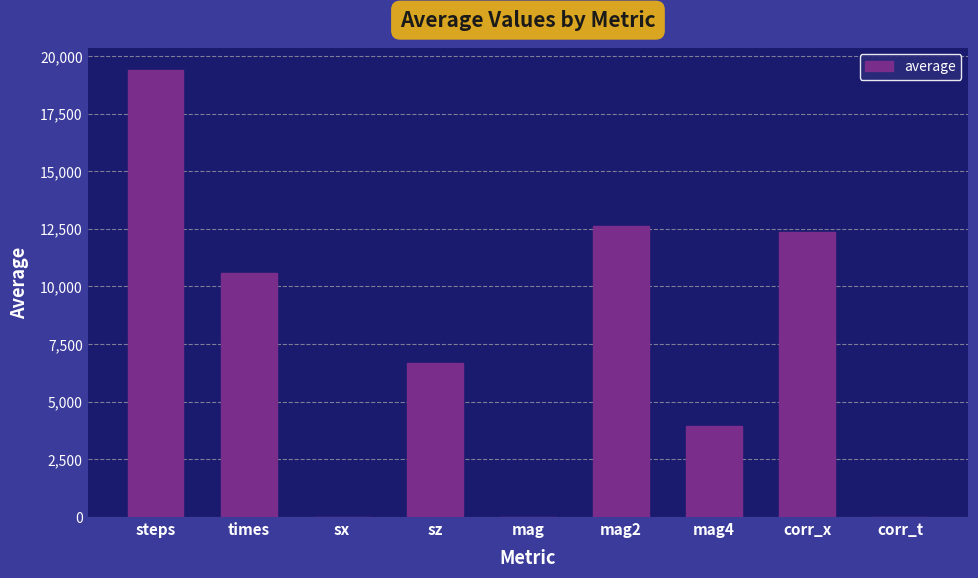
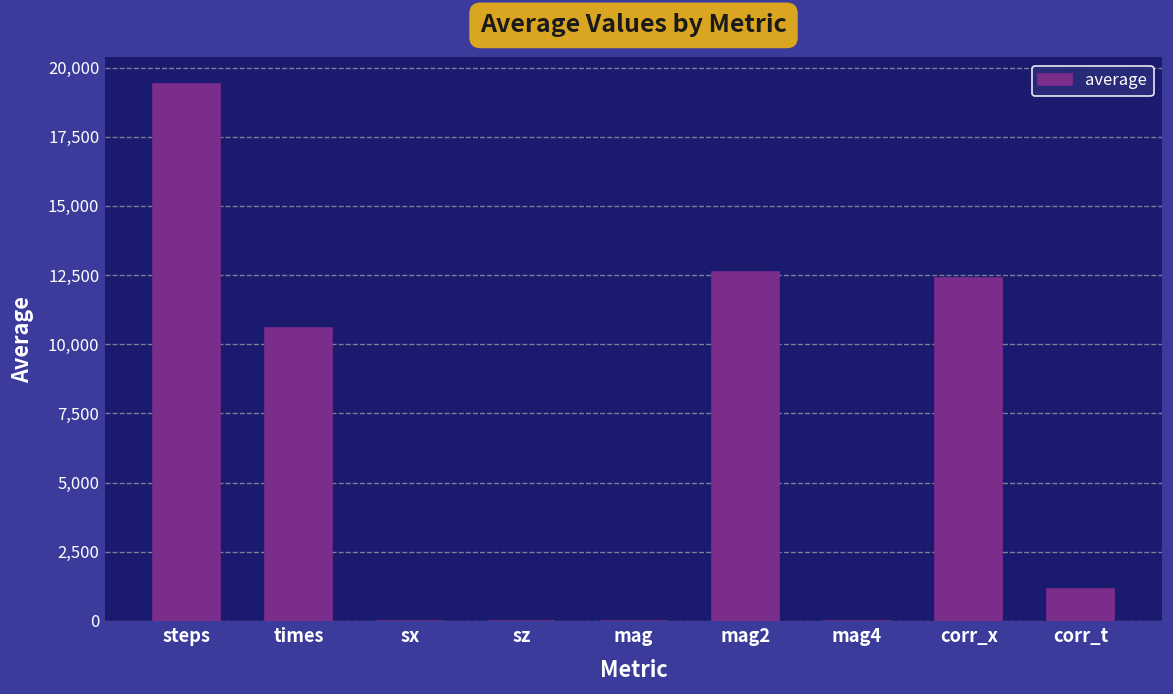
  {
    "steps": "19,400",
    "times": "10,600",
    "sx": "0",
-   "sz": "6,700",
+   "sz": "0",
    "mag": "0",
    "mag2": "12,600",
-   "mag4": "4,000",
+   "mag4": "0",
    "corr_x": "12,400",
-   "corr_t": "0"
+   "corr_t": "1,100"
  }
